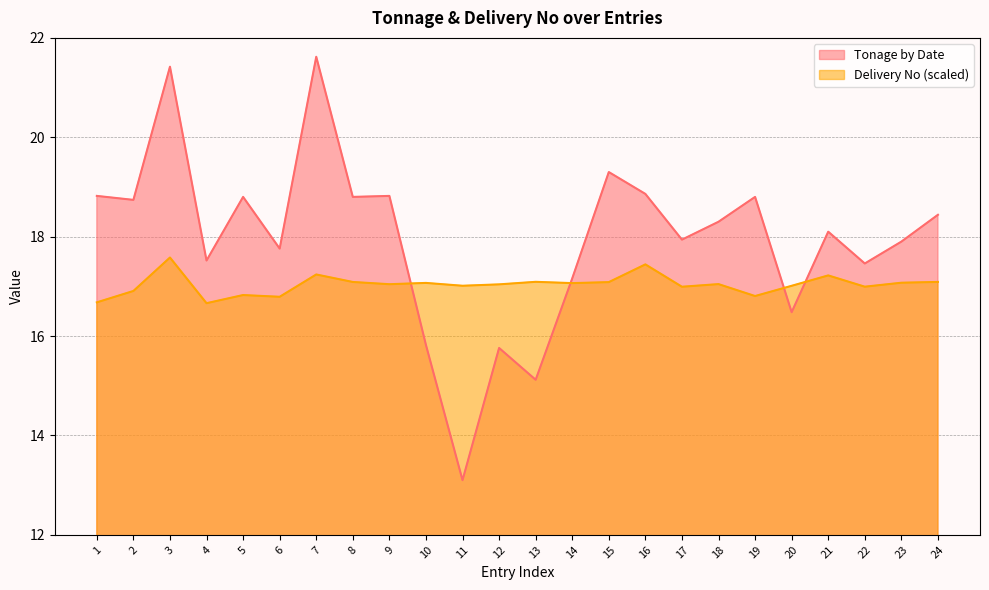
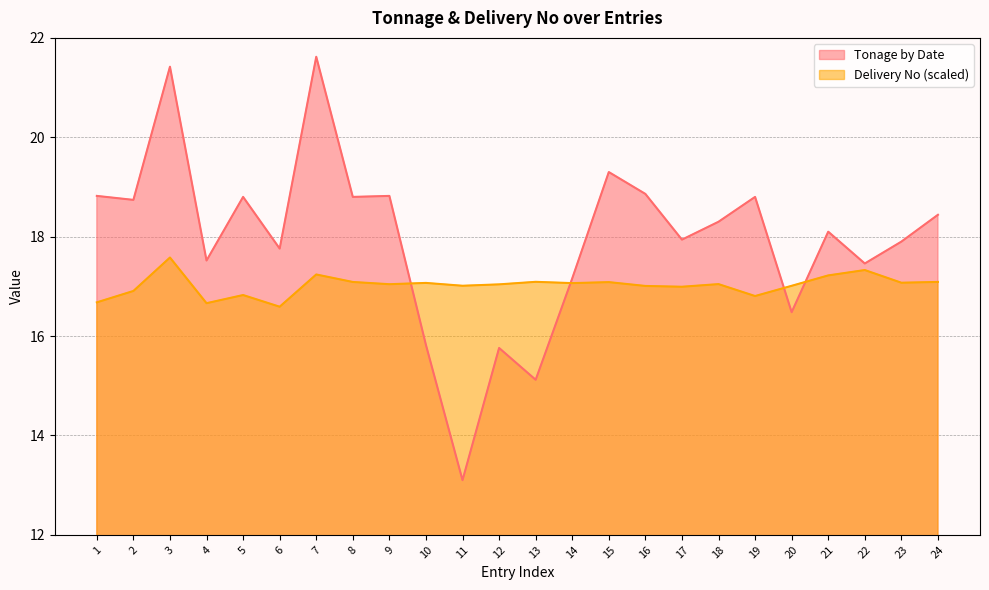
  {
    "Tonage by Date": {
      "1": 18.8,
      "2": 18.7,
      "3": 21.4,
      "4": 17.5,
      "5": 18.8,
      "6": 17.8,
      "7": 21.6,
      "8": 18.8,
      "9": 18.8,
      "10": 15.8,
      "11": 13.1,
      "12": 15.8,
      "13": 15.1,
      "14": 17.2,
      "15": 19.3,
      "16": 18.9,
      "17": 17.9,
      "18": 18.3,
      "19": 18.8,
      "20": 16.5,
      "21": 18.1,
      "22": 17.5,
      "23": 17.9,
      "24": 18.4
    },
    "Delivery No (scaled)": {
      "1": 16.7,
      "2": 16.9,
      "3": 17.6,
      "4": 16.7,
      "5": 16.8,
-     "6": 16.8,
+     "6": 16.6,
      "7": 17.2,
      "8": 17.1,
      "9": 17.0,
      "10": 17.1,
      "11": 17.0,
      "12": 17.0,
      "13": 17.1,
      "14": 17.1,
      "15": 17.1,
-     "16": 17.4,
+     "16": 17.0,
      "17": 17.0,
      "18": 17.0,
      "19": 16.8,
      "20": 17.0,
      "21": 17.2,
-     "22": 17.0,
+     "22": 17.3,
      "23": 17.1,
      "24": 17.1
    }
  }
